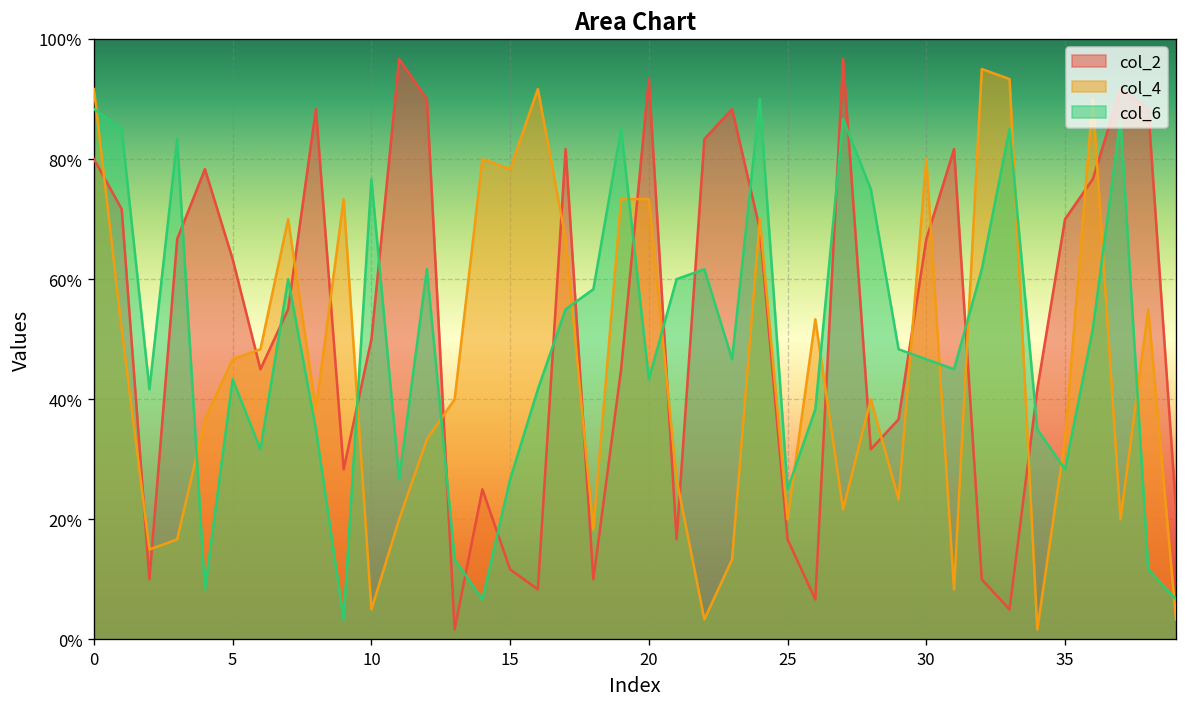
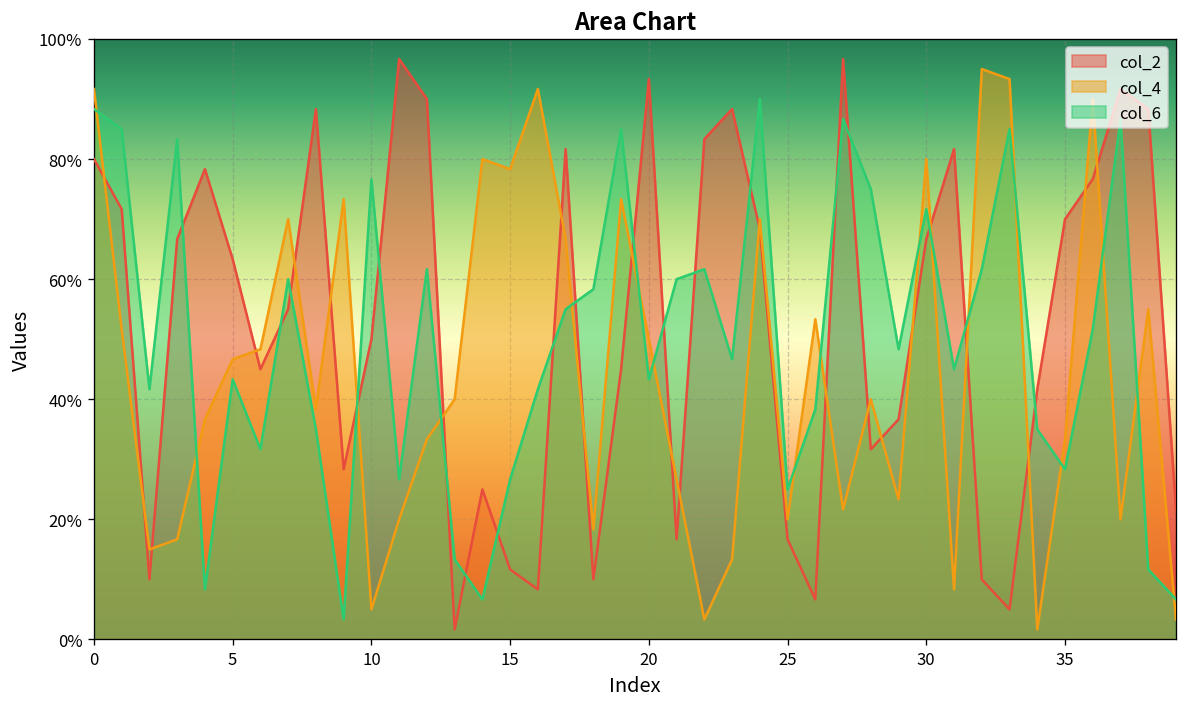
  {
    "col_2": {
      "0": "80%",
      "5": "63%",
      "10": "50%",
      "15": "12%",
      "20": "93%",
      "25": "17%",
      "30": "67%",
      "35": "70%"
    },
    "col_4": {
      "0": "92%",
      "5": "47%",
      "10": "5%",
      "15": "78%",
-     "20": "73%",
+     "20": "50%",
      "25": "20%",
      "30": "80%",
      "35": "33%"
    },
    "col_6": {
      "0": "88%",
      "5": "43%",
      "10": "77%",
      "15": "27%",
      "20": "43%",
      "25": "25%",
-     "30": "47%",
+     "30": "72%",
      "35": "28%"
    }
  }
